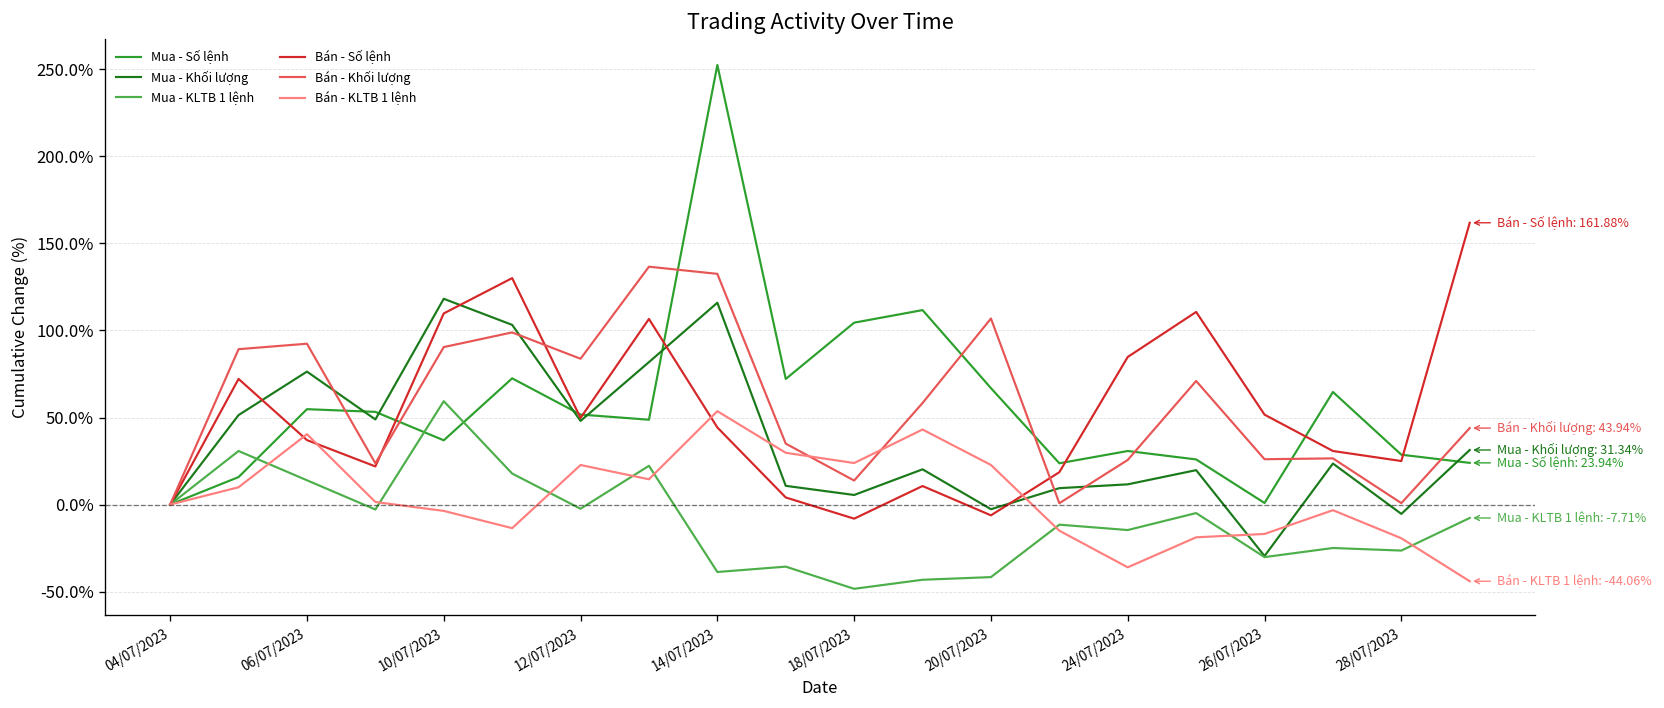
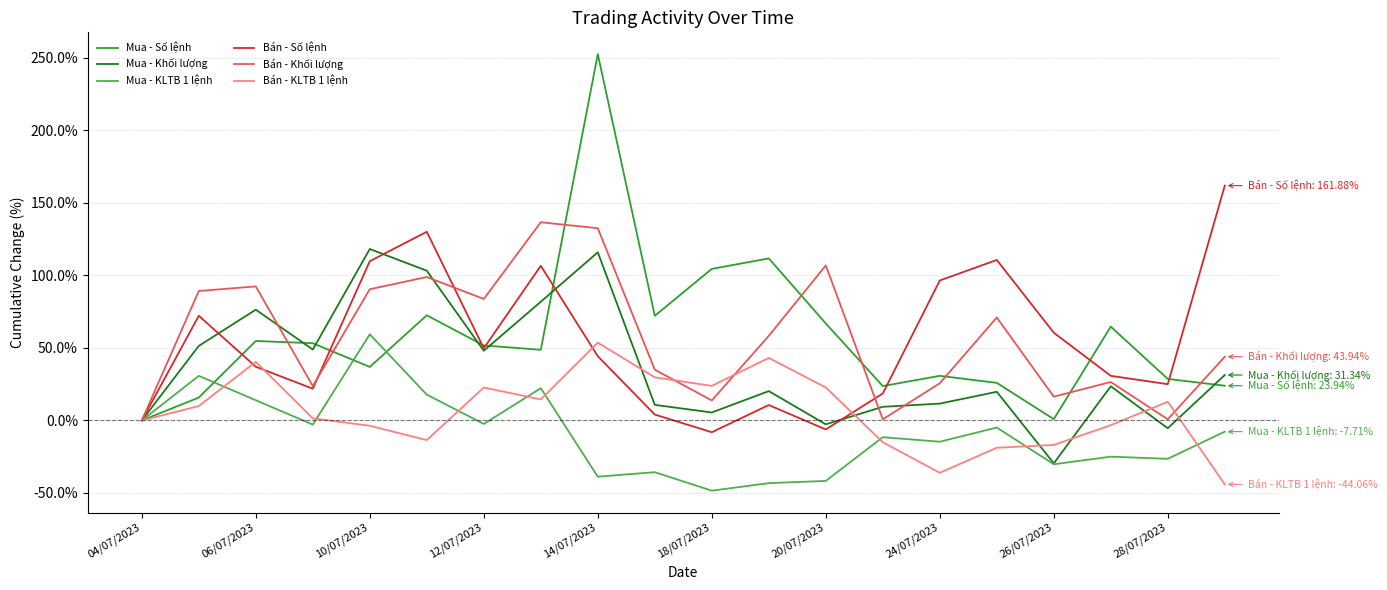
  {
    "Bán - Số lệnh": {
      "06/07/2023": "37%",
      "10/07/2023": "110%",
      "14/07/2023": "44%",
      "18/07/2023": "-8%",
      "20/07/2023": "-6%",
-     "24/07/2023": "85%",
-     "26/07/2023": "52%",
+     "24/07/2023": "96%",
+     "26/07/2023": "61%",
      "28/07/2023": "25%"
    },
    "Bán - Khối lượng": {
      "06/07/2023": "92%",
      "10/07/2023": "90%",
      "12/07/2023": "84%",
      "14/07/2023": "133%",
      "18/07/2023": "14%",
      "20/07/2023": "107%",
      "24/07/2023": "26%",
-     "26/07/2023": "26%",
+     "26/07/2023": "16%",
      "28/07/2023": "1%"
    },
    "Bán - KLTB 1 lệnh": {
      "06/07/2023": "40%",
      "10/07/2023": "-4%",
      "12/07/2023": "23%",
      "14/07/2023": "54%",
      "18/07/2023": "24%",
      "20/07/2023": "23%",
      "24/07/2023": "-36%",
      "26/07/2023": "-17%",
-     "28/07/2023": "-19%"
+     "28/07/2023": "13%"
    }
  }
